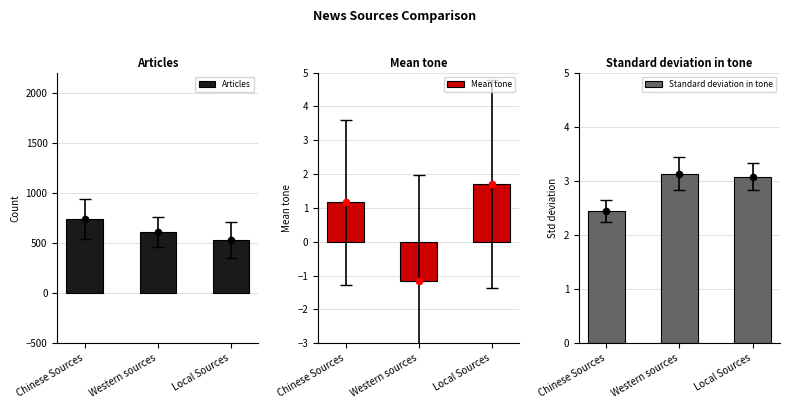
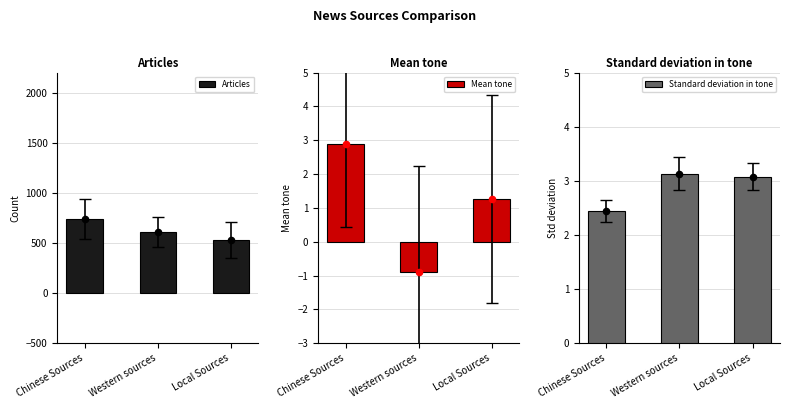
  {
    "Articles": {
      "Articles": {
        "Chinese Sources": 740,
        "Western sources": 610,
        "Local Sources": 530
      }
    },
    "Mean tone": {
      "Mean tone": {
-       "Chinese Sources": 1.2,
-       "Western sources": -1.2,
-       "Local Sources": 1.7
+       "Chinese Sources": 2.9,
+       "Western sources": -0.9,
+       "Local Sources": 1.3
      }
    },
    "Standard deviation in tone": {
      "Standard deviation in tone": {
        "Chinese Sources": 2.4,
        "Western sources": 3.1,
        "Local Sources": 3.1
      }
    }
  }
